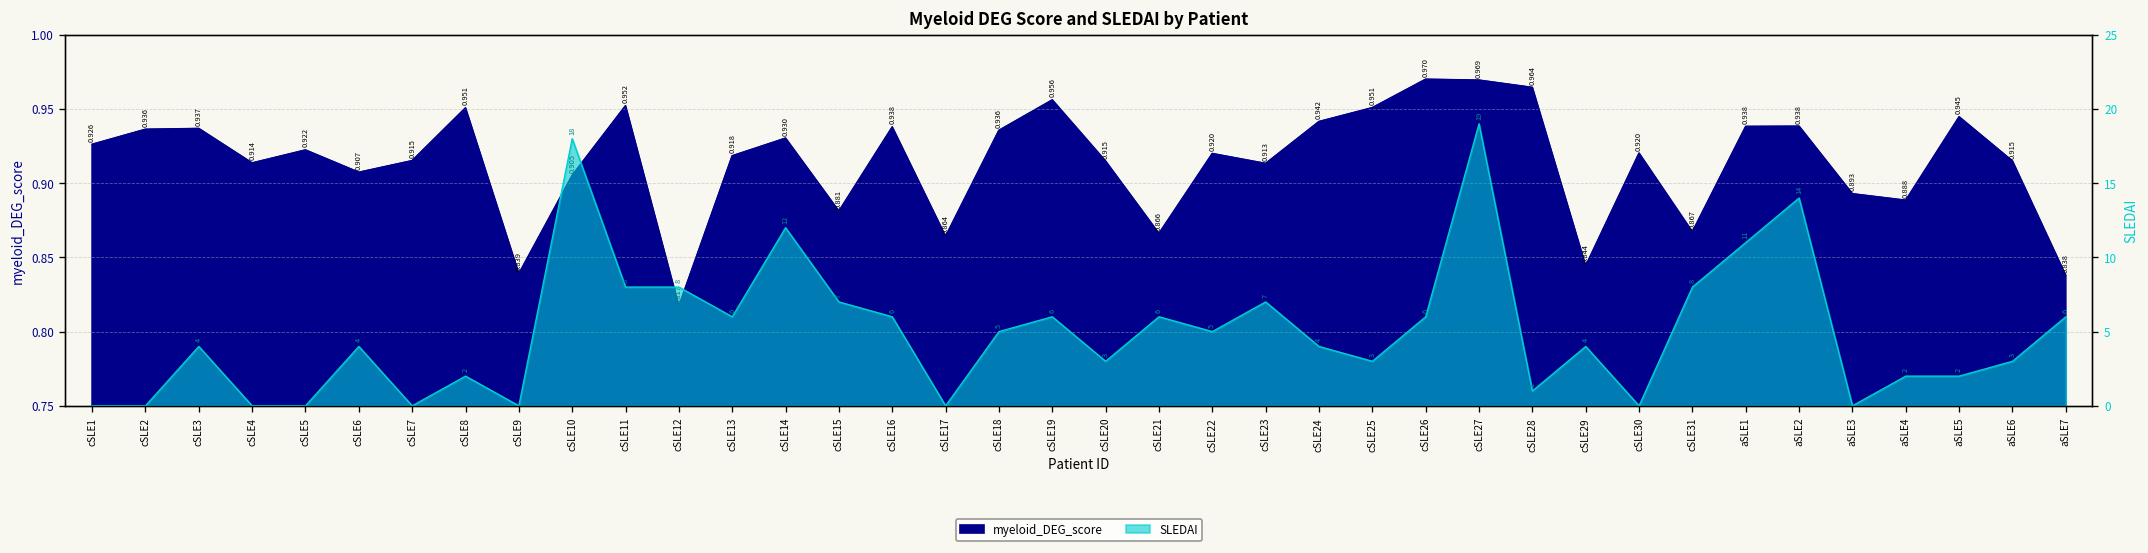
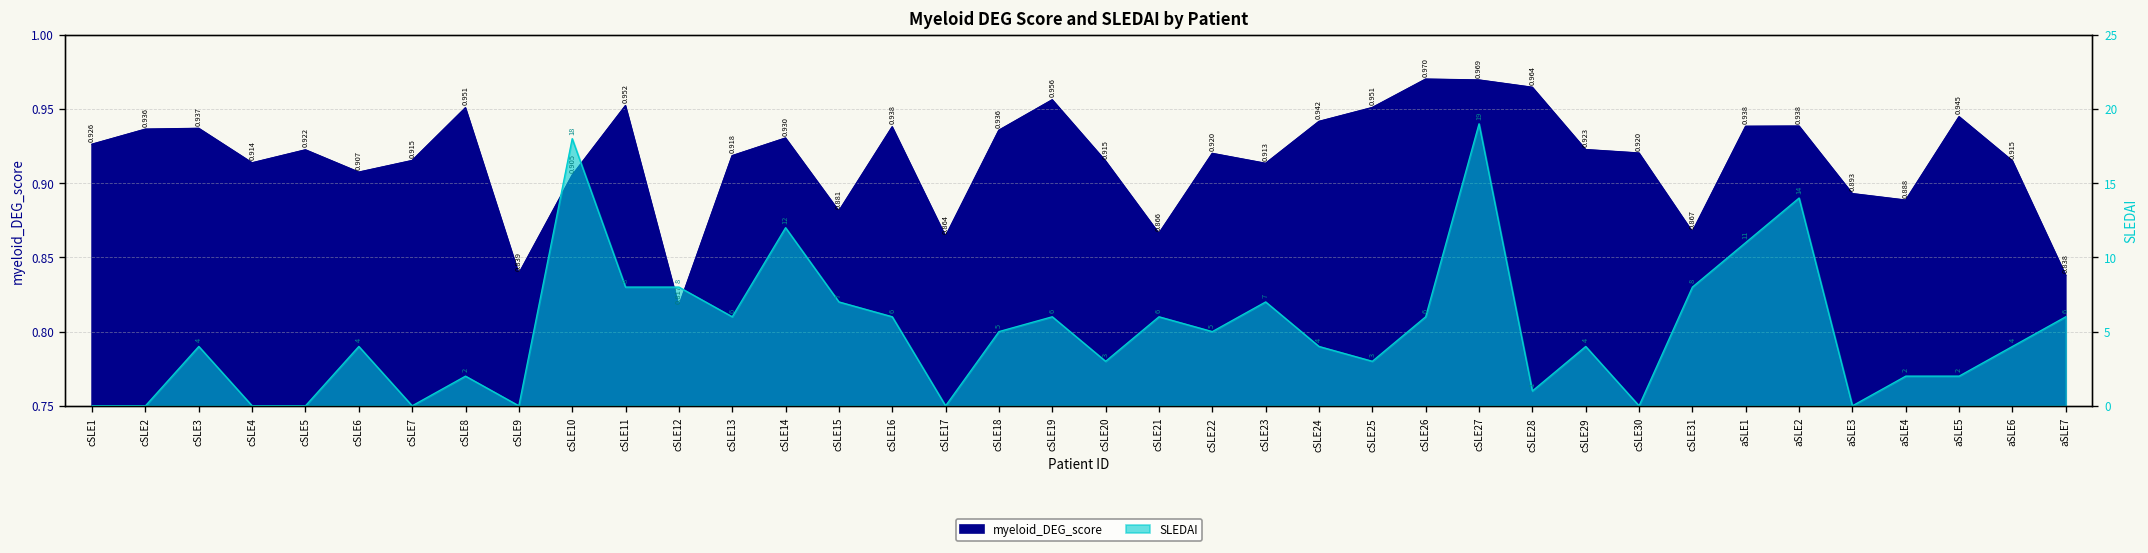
  {
    "myeloid_DEG_score": {
      "cSLE1": 0.926,
      "cSLE2": 0.936,
      "cSLE3": 0.937,
      "cSLE4": 0.914,
      "cSLE5": 0.922,
      "cSLE6": 0.907,
      "cSLE7": 0.915,
      "cSLE8": 0.951,
      "cSLE9": 0.839,
      "cSLE10": 0.905,
      "cSLE11": 0.952,
      "cSLE13": 0.918,
      "cSLE14": 0.930,
      "cSLE15": 0.881,
      "cSLE16": 0.938,
      "cSLE17": 0.864,
      "cSLE18": 0.936,
      "cSLE19": 0.956,
      "cSLE20": 0.915,
      "cSLE21": 0.866,
      "cSLE22": 0.920,
      "cSLE23": 0.913,
      "cSLE24": 0.942,
      "cSLE25": 0.951,
      "cSLE26": 0.970,
      "cSLE27": 0.969,
      "cSLE28": 0.964,
-     "cSLE29": 0.844,
+     "cSLE29": 0.923,
      "cSLE30": 0.920,
      "cSLE31": 0.867,
      "aSLE1": 0.938,
      "aSLE2": 0.938,
      "aSLE3": 0.893,
      "aSLE4": 0.888,
      "aSLE5": 0.945,
      "aSLE6": 0.915,
      "aSLE7": 0.838
    },
    "SLEDAI": {
      "cSLE3": 4,
      "cSLE6": 4,
      "cSLE8": 2,
      "cSLE10": 18,
      "cSLE11": 8,
      "cSLE12": 8,
      "cSLE13": 6,
      "cSLE14": 12,
      "cSLE15": 7,
      "cSLE16": 6,
      "cSLE18": 5,
      "cSLE19": 6,
      "cSLE20": 3,
      "cSLE21": 6,
      "cSLE22": 5,
      "cSLE23": 7,
      "cSLE24": 4,
      "cSLE25": 3,
      "cSLE26": 6,
      "cSLE27": 19,
      "cSLE28": 1,
      "cSLE29": 4,
      "cSLE31": 8,
      "aSLE1": 11,
      "aSLE2": 14,
      "aSLE4": 2,
      "aSLE5": 2,
-     "aSLE6": 3,
+     "aSLE6": 4,
      "aSLE7": 6
    }
  }
